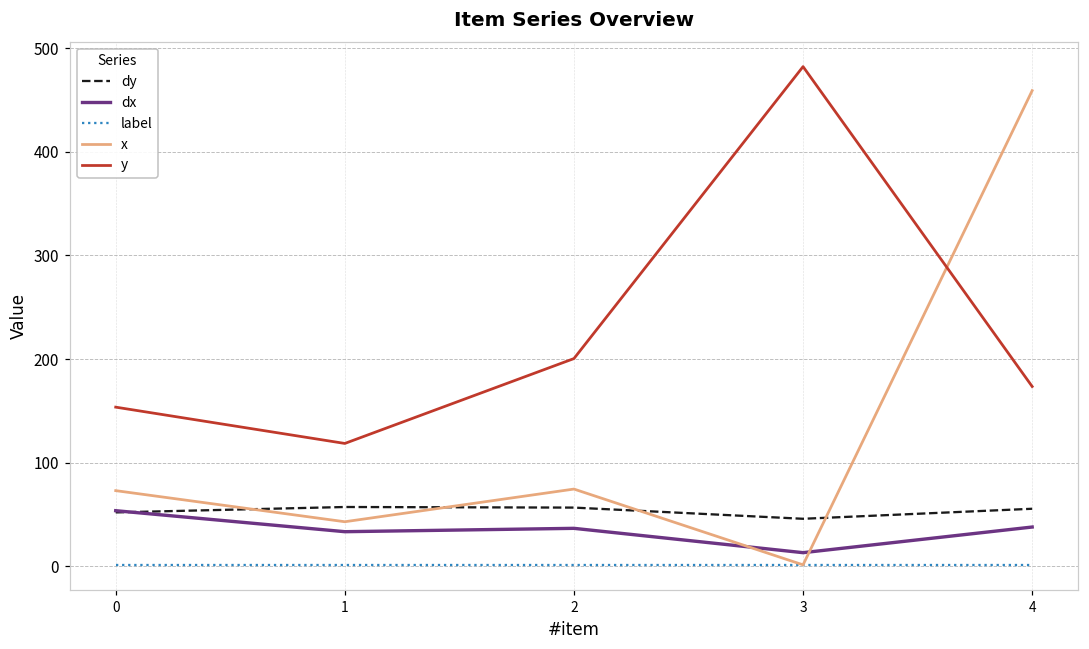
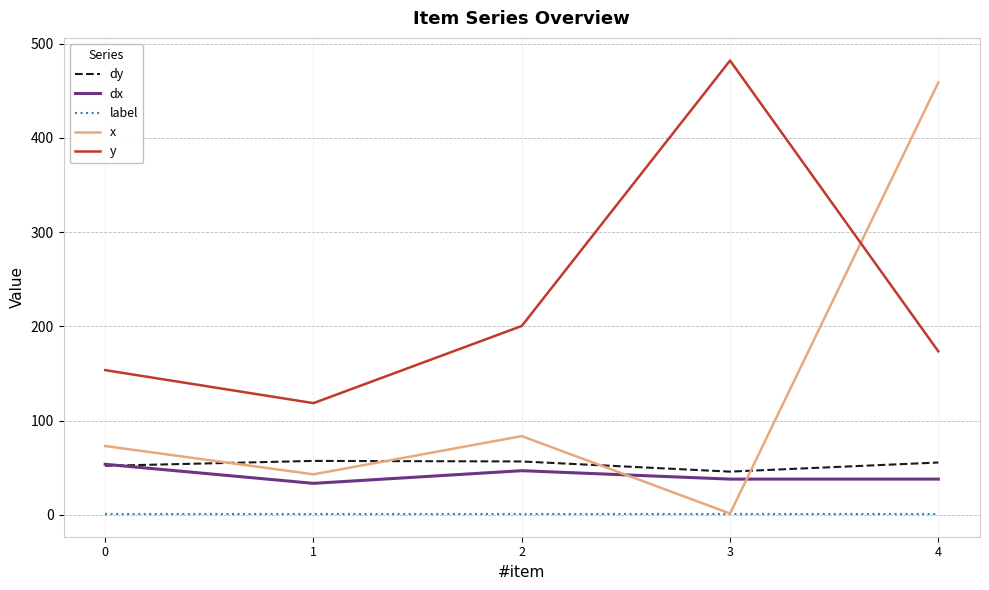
  {
    "dy": {
      "1": 60,
      "2": 60,
      "3": 50,
      "4": 60
    },
    "dx": {
      "1": 30,
-     "2": 40,
-     "3": 10,
+     "2": 50,
+     "3": 40,
      "4": 40
    },
    "label": {
      "0": 0,
      "1": 0,
      "2": 0,
      "4": 0
    },
    "x": {
      "0": 70,
      "1": 40,
-     "2": 70,
+     "2": 80,
      "4": 460
    },
    "y": {
      "0": 150,
      "1": 120,
      "2": 200,
      "3": 480,
      "4": 170
    }
  }
